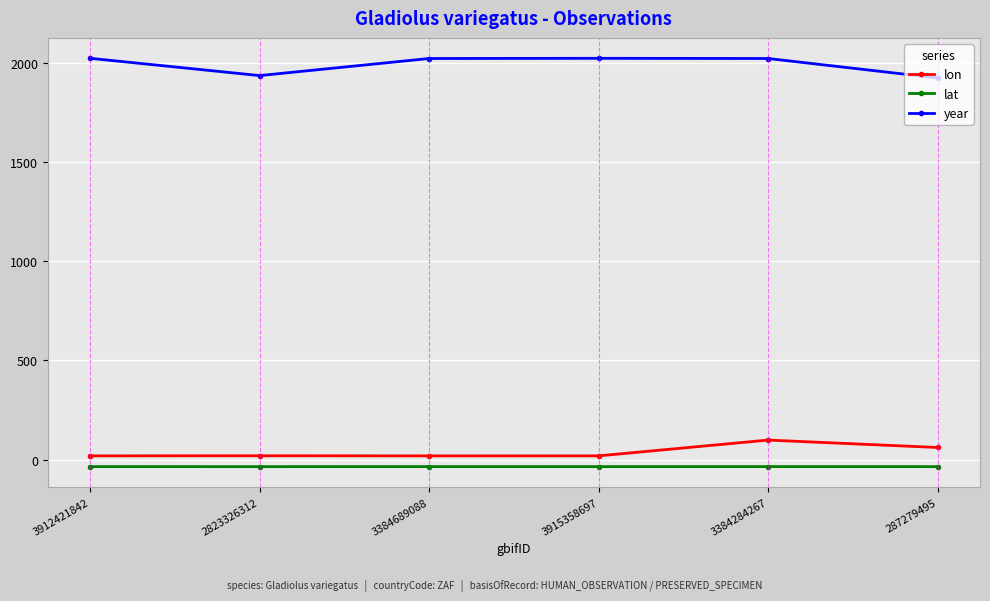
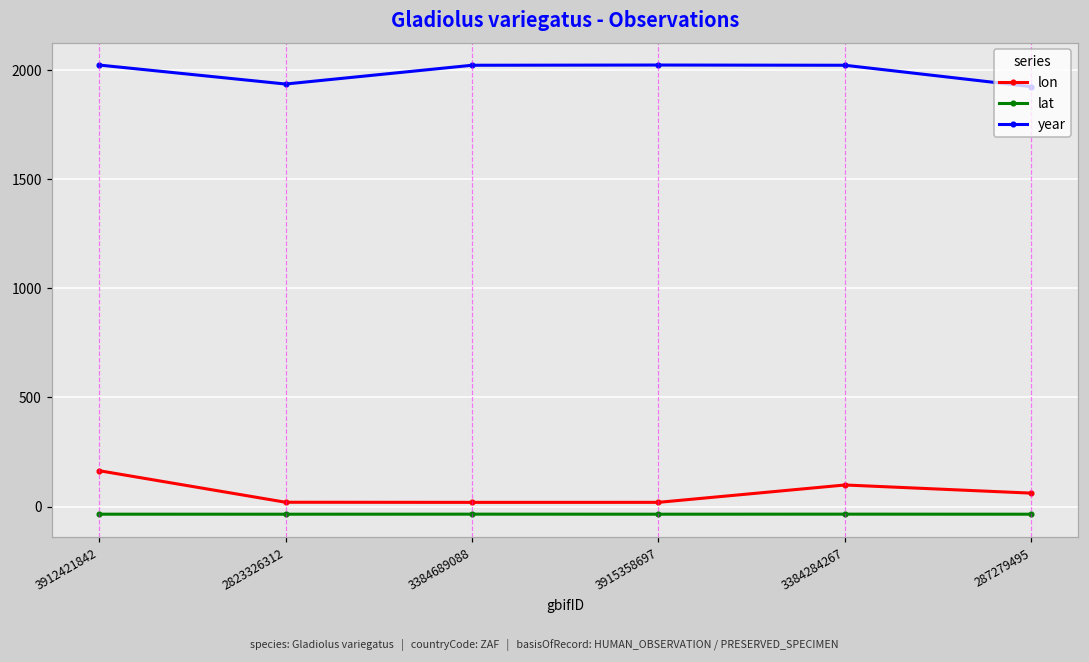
  {
    "lon": {
-     "3912421842": 20,
+     "3912421842": 160,
      "2823326312": 20,
      "3384689088": 20,
      "3915358697": 20,
      "3384284267": 100,
      "287279495": 60
    },
    "lat": {
      "3912421842": -30,
      "2823326312": -30,
      "3384689088": -30,
      "3915358697": -30,
      "3384284267": -30,
      "287279495": -30
    },
    "year": {
      "3912421842": 2020,
      "2823326312": 1940,
      "3384689088": 2020,
      "3915358697": 2020,
      "3384284267": 2020
    }
  }
